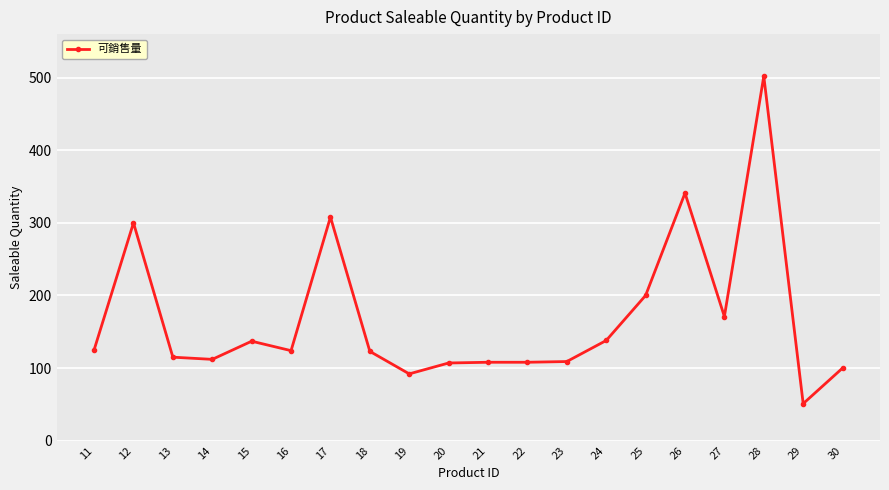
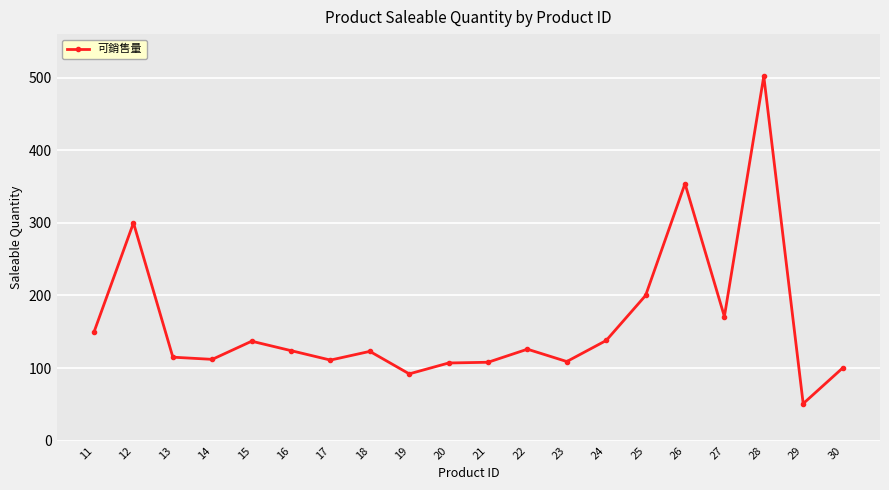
  {
-   "11": 130,
+   "11": 150,
    "12": 300,
    "13": 120,
    "14": 110,
    "15": 140,
    "16": 120,
-   "17": 310,
+   "17": 110,
    "18": 120,
    "19": 90,
    "20": 110,
    "21": 110,
-   "22": 110,
+   "22": 130,
    "23": 110,
    "24": 140,
    "25": 200,
-   "26": 340,
+   "26": 350,
    "27": 170,
    "28": 500,
    "29": 50,
    "30": 100
  }
